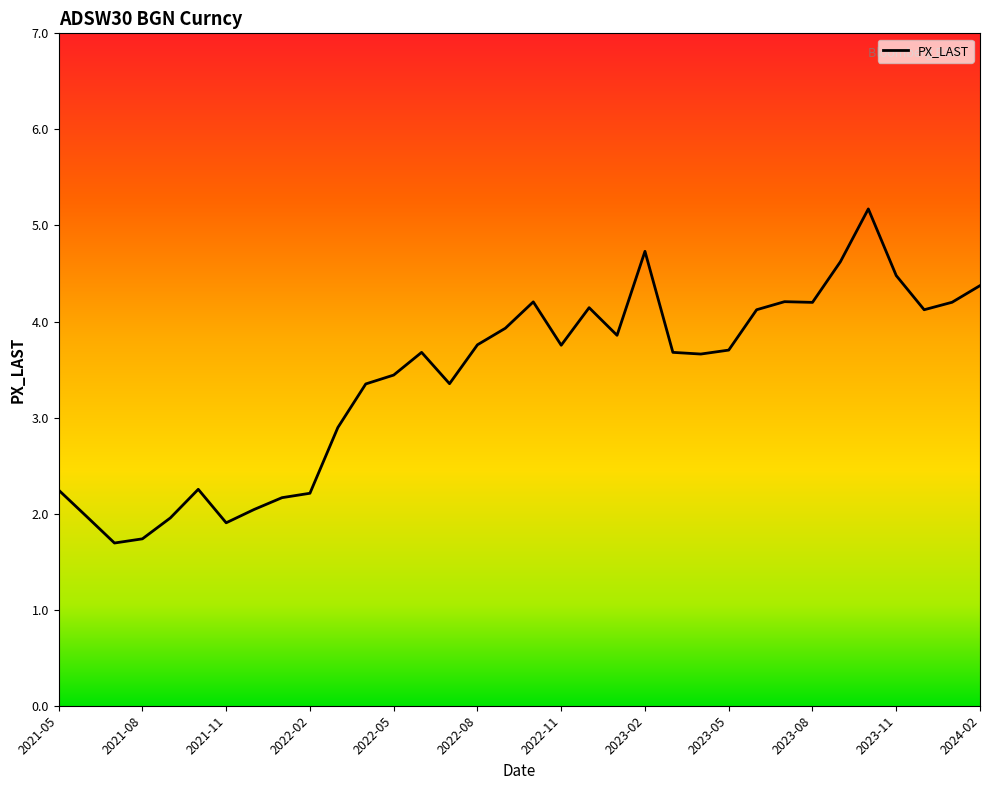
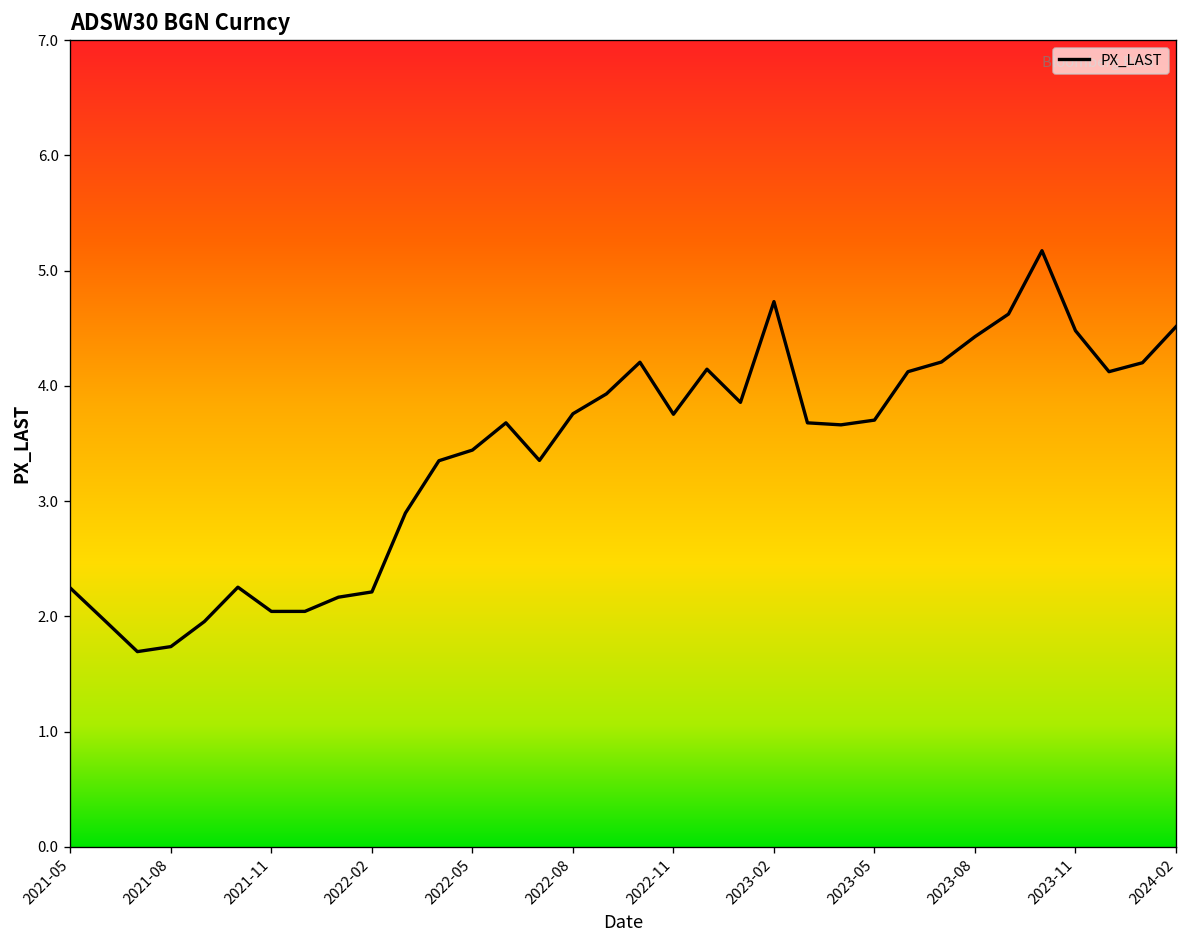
  {
    "2021-05": 2.2,
    "2021-08": 1.7,
-   "2021-11": 1.9,
+   "2021-11": 2.0,
    "2022-02": 2.2,
    "2022-05": 3.4,
    "2022-08": 3.8,
    "2022-11": 3.8,
    "2023-02": 4.7,
    "2023-05": 3.7,
-   "2023-08": 4.2,
+   "2023-08": 4.4,
    "2023-11": 4.5,
-   "2024-02": 4.4
+   "2024-02": 4.5
  }
